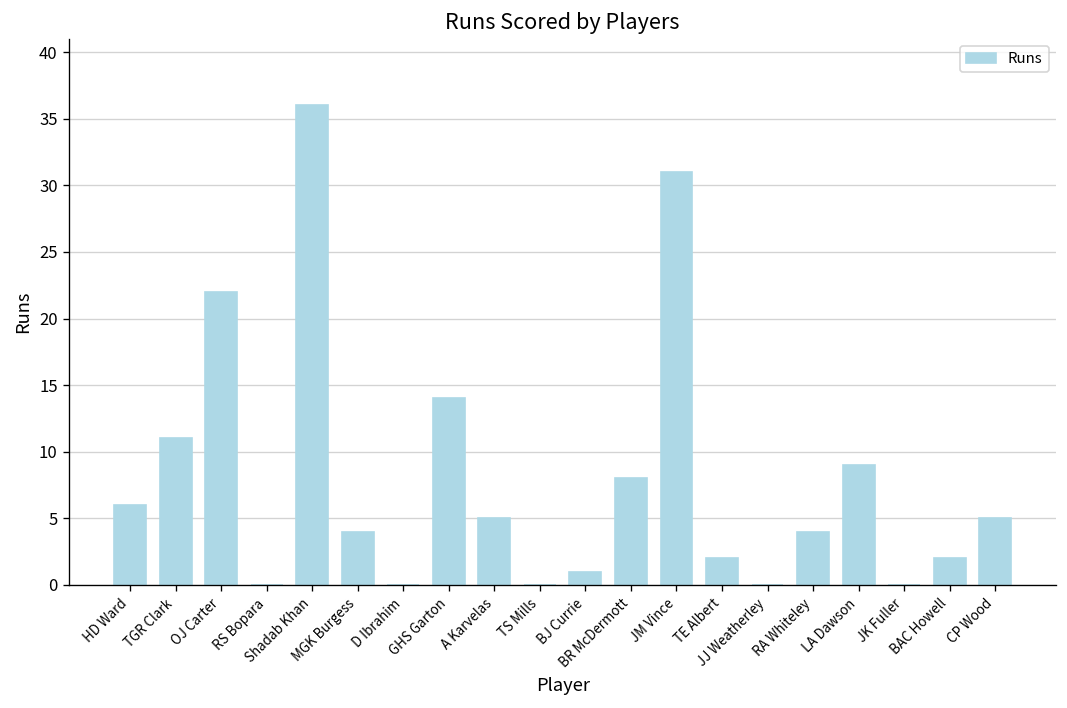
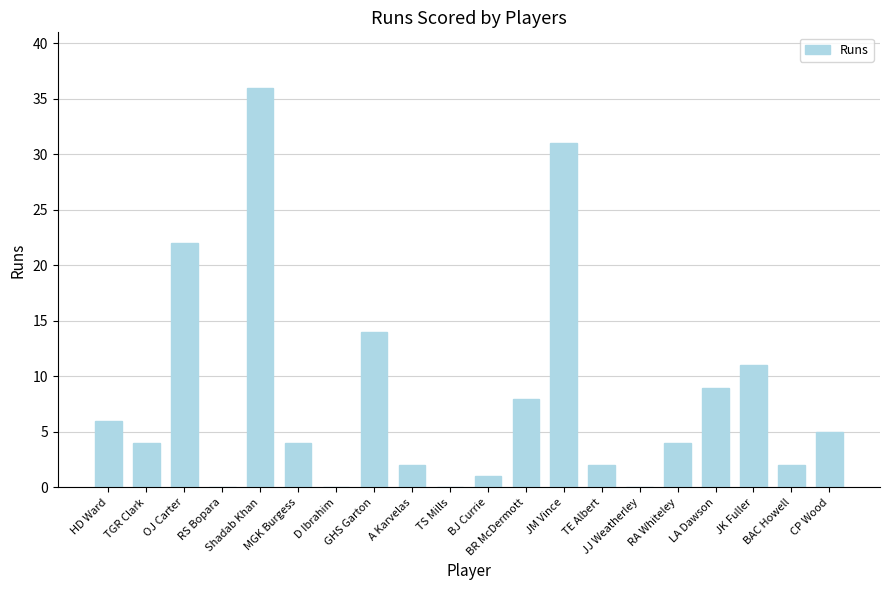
  {
    "HD Ward": 6,
-   "TGR Clark": 11,
+   "TGR Clark": 4,
    "OJ Carter": 22,
    "RS Bopara": 0,
    "Shadab Khan": 36,
    "MGK Burgess": 4,
    "D Ibrahim": 0,
    "GHS Garton": 14,
-   "A Karvelas": 5,
+   "A Karvelas": 2,
    "TS Mills": 0,
    "BJ Currie": 1,
    "BR McDermott": 8,
    "JM Vince": 31,
    "TE Albert": 2,
    "JJ Weatherley": 0,
    "RA Whiteley": 4,
    "LA Dawson": 9,
-   "JK Fuller": 0,
+   "JK Fuller": 11,
    "BAC Howell": 2,
    "CP Wood": 5
  }
